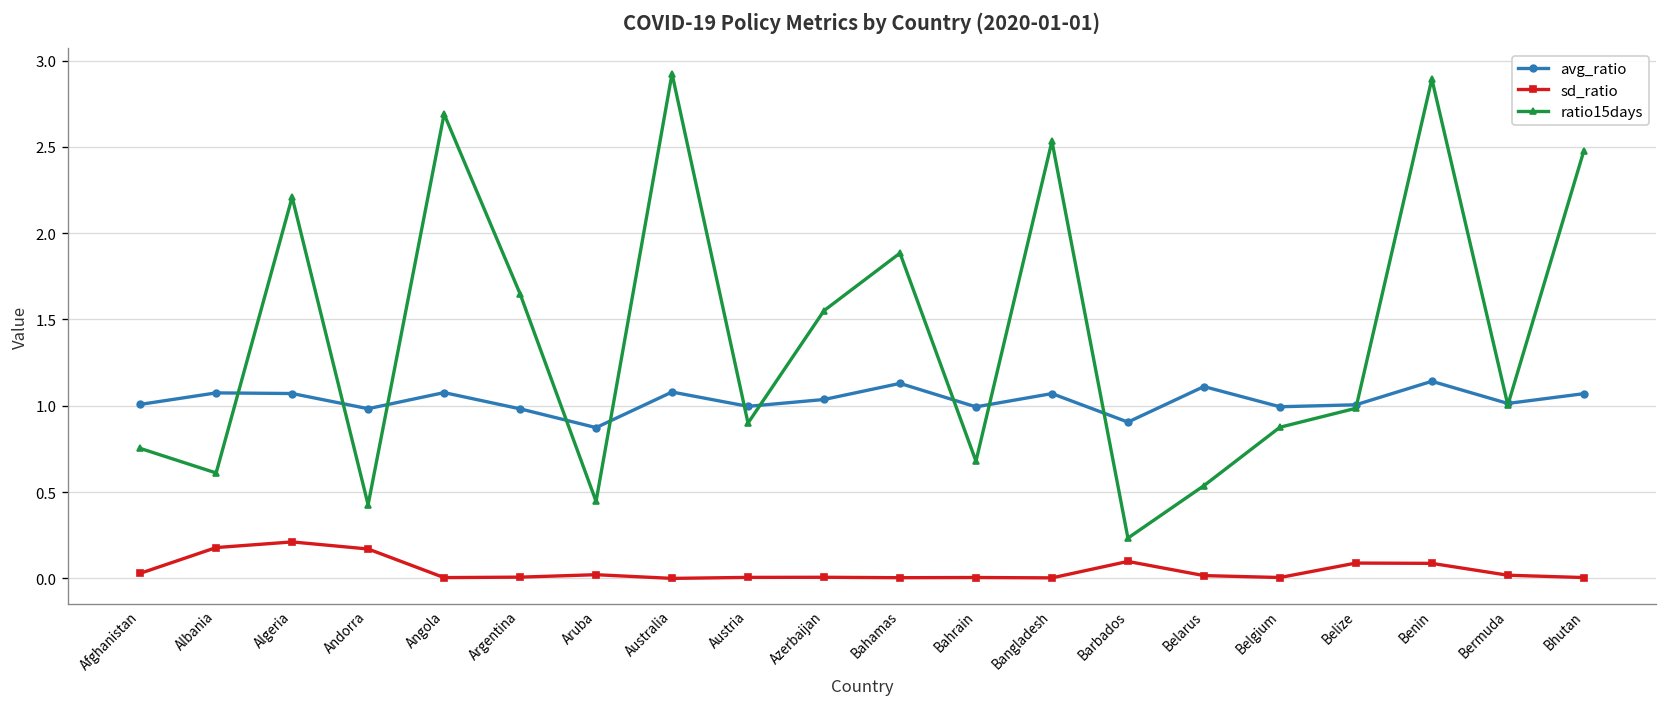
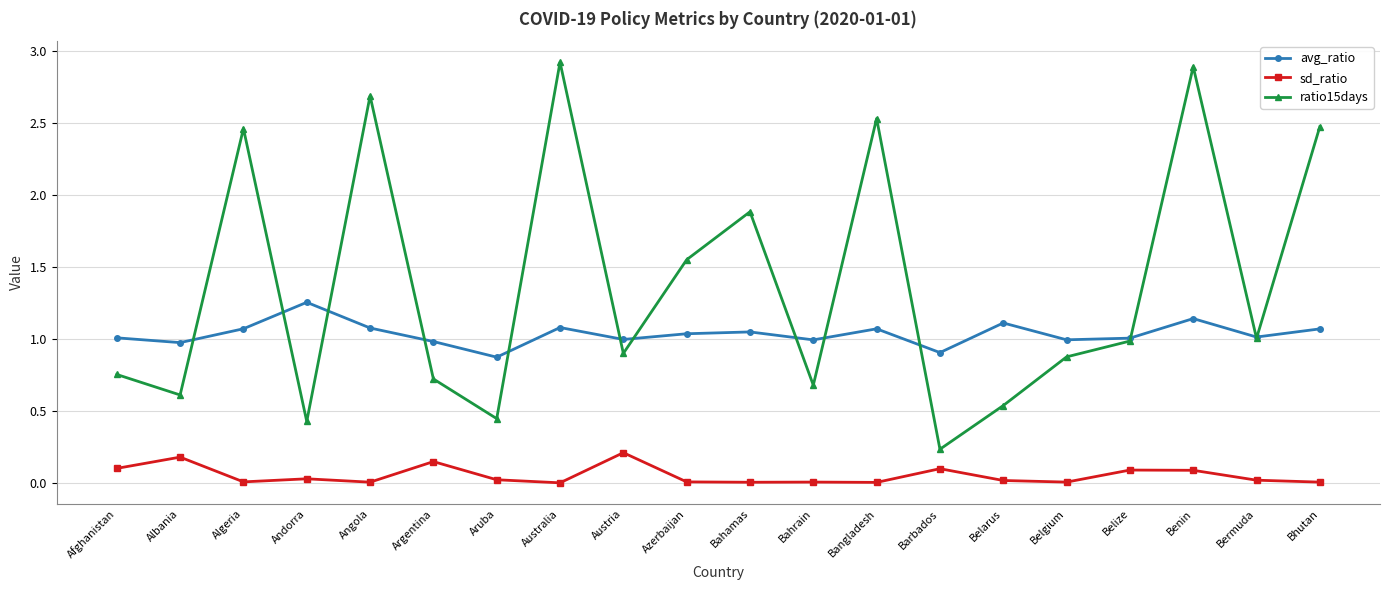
  {
    "avg_ratio": {
      "Afghanistan": 1.01,
-     "Albania": 1.07,
+     "Albania": 0.97,
      "Algeria": 1.07,
-     "Andorra": 0.98,
+     "Andorra": 1.26,
      "Angola": 1.08,
      "Argentina": 0.98,
      "Aruba": 0.87,
      "Australia": 1.08,
      "Austria": 1.00,
      "Azerbaijan": 1.04,
-     "Bahamas": 1.13,
+     "Bahamas": 1.05,
      "Bahrain": 0.99,
      "Bangladesh": 1.07,
      "Barbados": 0.91,
      "Belarus": 1.11,
      "Belgium": 0.99,
      "Belize": 1.01,
      "Benin": 1.14,
      "Bhutan": 1.07
    },
    "sd_ratio": {
-     "Afghanistan": 0.03,
+     "Afghanistan": 0.10,
      "Albania": 0.18,
-     "Algeria": 0.21,
-     "Andorra": 0.17,
+     "Algeria": 0.01,
+     "Andorra": 0.03,
      "Angola": 0.00,
-     "Argentina": 0.01,
+     "Argentina": 0.15,
      "Aruba": 0.02,
      "Australia": 0.00,
-     "Austria": 0.01,
+     "Austria": 0.21,
      "Azerbaijan": 0.01,
      "Bahamas": 0.00,
      "Bahrain": 0.01,
      "Bangladesh": 0.00,
      "Barbados": 0.10,
      "Belarus": 0.02,
      "Belgium": 0.01,
      "Belize": 0.09,
      "Benin": 0.09,
      "Bermuda": 0.02,
      "Bhutan": 0.01
    },
    "ratio15days": {
      "Afghanistan": 0.75,
      "Albania": 0.61,
-     "Algeria": 2.21,
+     "Algeria": 2.46,
      "Andorra": 0.43,
      "Angola": 2.69,
-     "Argentina": 1.65,
+     "Argentina": 0.72,
      "Aruba": 0.45,
      "Australia": 2.92,
      "Austria": 0.90,
      "Azerbaijan": 1.55,
      "Bahamas": 1.88,
      "Bahrain": 0.68,
      "Bangladesh": 2.53,
      "Barbados": 0.23,
      "Belarus": 0.54,
      "Belgium": 0.88,
      "Belize": 0.99,
      "Benin": 2.89,
      "Bhutan": 2.48
    }
  }
